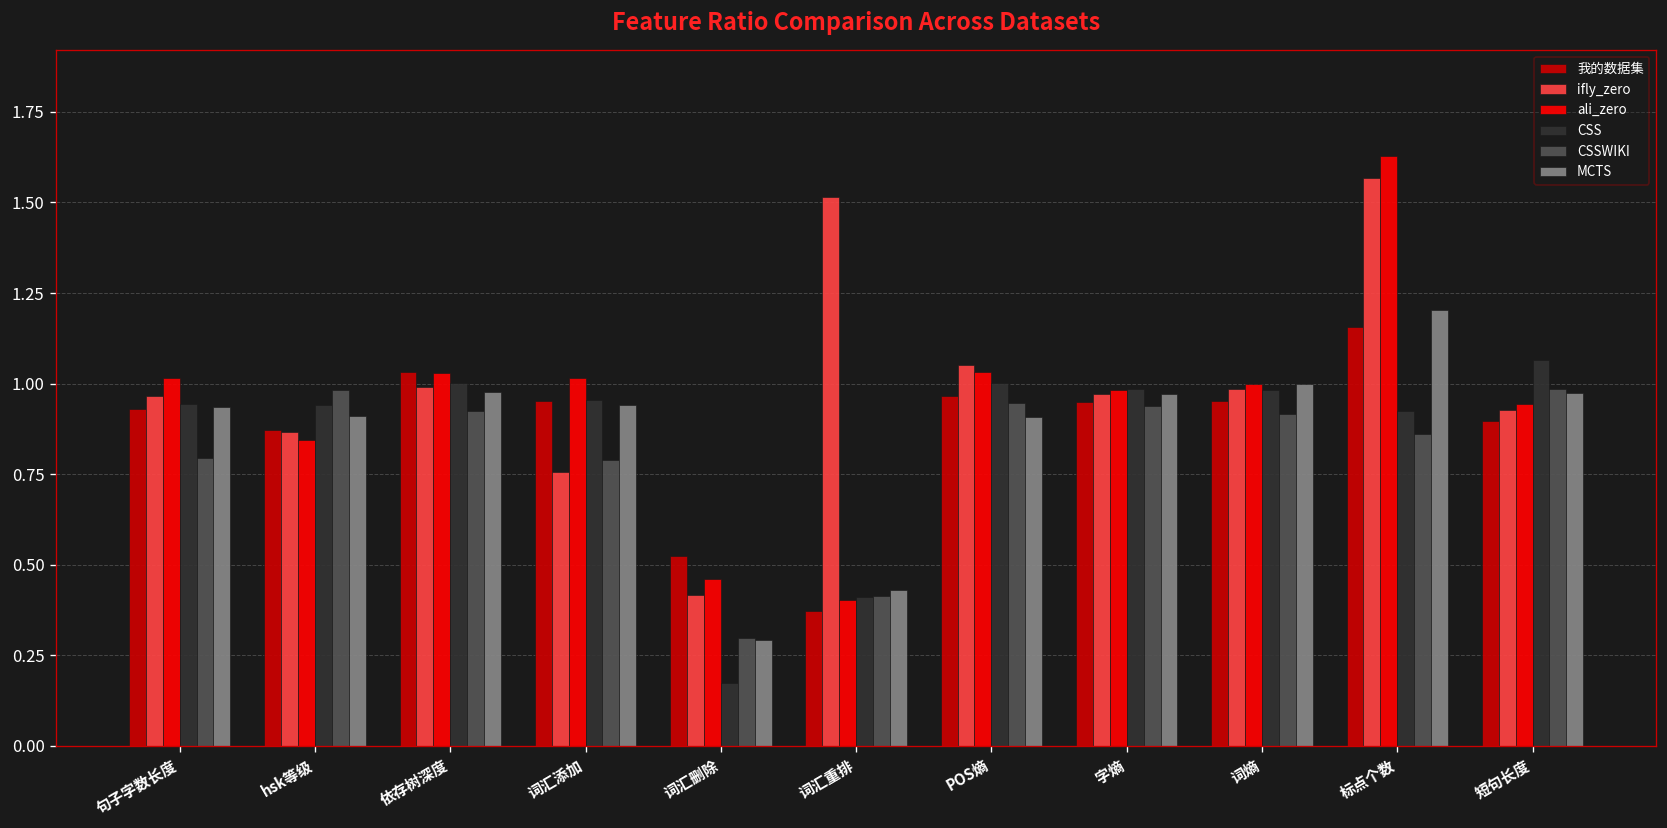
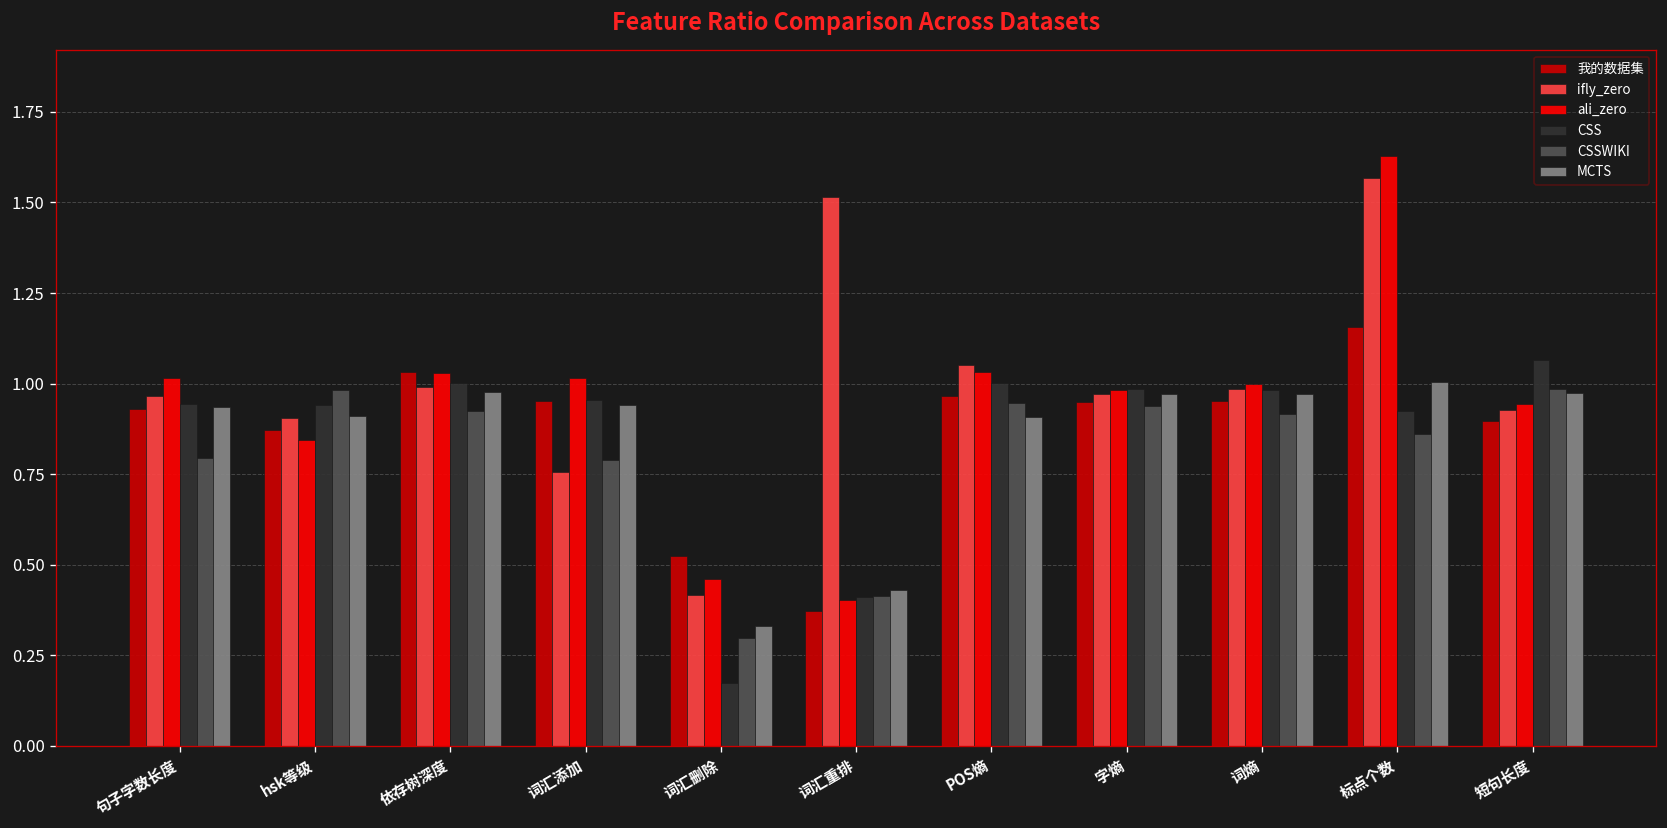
  {
    "ifly_zero": {
      "句子字数长度": 0.97,
-     "hsk等级": 0.87,
+     "hsk等级": 0.91,
      "依存树深度": 0.99,
      "词汇添加": 0.76,
      "词汇删除": 0.42,
      "词汇重排": 1.52,
      "POS熵": 1.05,
      "字熵": 0.97,
      "词熵": 0.98,
      "标点个数": 1.57,
      "短句长度": 0.93
    },
    "MCTS": {
      "句子字数长度": 0.93,
      "hsk等级": 0.91,
      "依存树深度": 0.98,
      "词汇添加": 0.94,
-     "词汇删除": 0.29,
+     "词汇删除": 0.33,
      "词汇重排": 0.43,
      "POS熵": 0.91,
      "字熵": 0.97,
-     "词熵": 1.00,
-     "标点个数": 1.20,
+     "词熵": 0.97,
+     "标点个数": 1.00,
      "短句长度": 0.97
    }
  }
